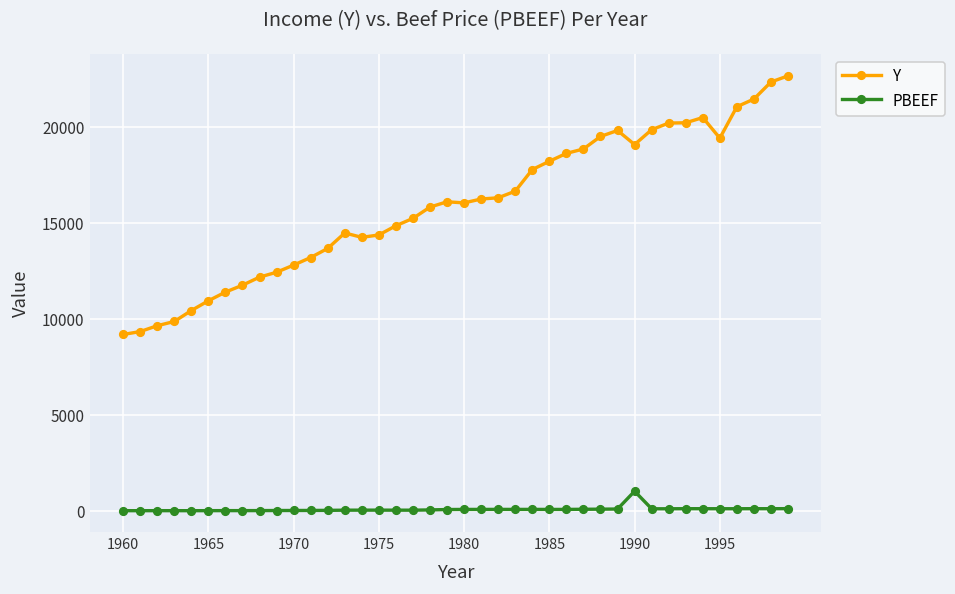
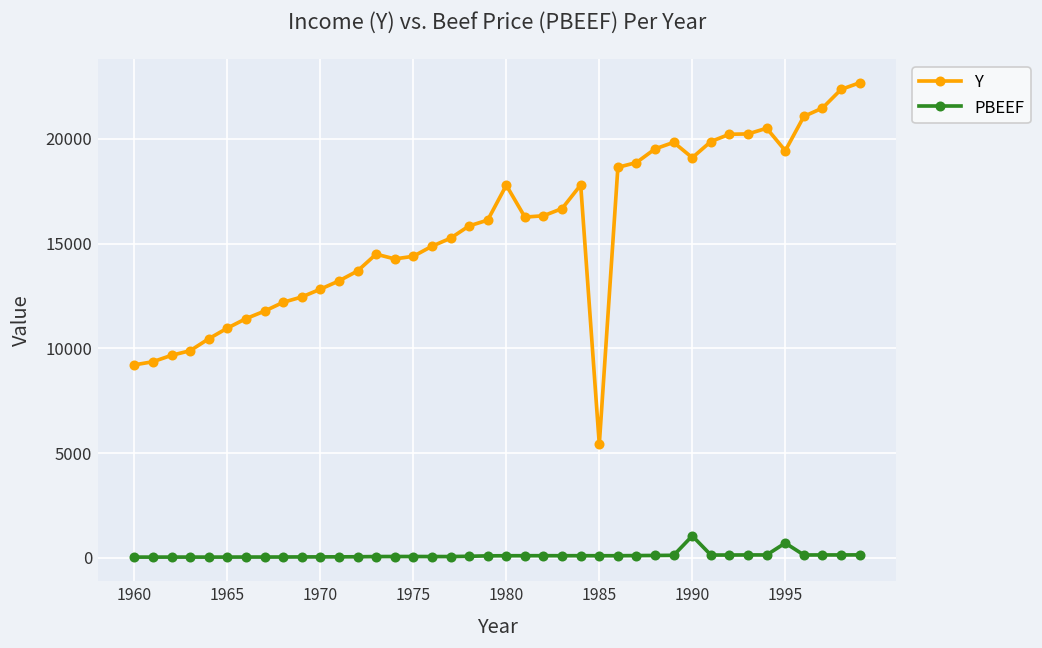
  {
    "Y": {
      "1960": 9200,
      "1965": 11000,
      "1970": 12800,
      "1975": 14400,
-     "1980": 16100,
-     "1985": 18200,
+     "1980": 17800,
+     "1985": 5400,
      "1990": 19100,
      "1995": 19400
    },
    "PBEEF": {
      "1960": 0,
      "1965": 0,
      "1970": 0,
      "1975": 100,
      "1980": 100,
      "1985": 100,
      "1990": 1000,
-     "1995": 100
+     "1995": 700
    }
  }
